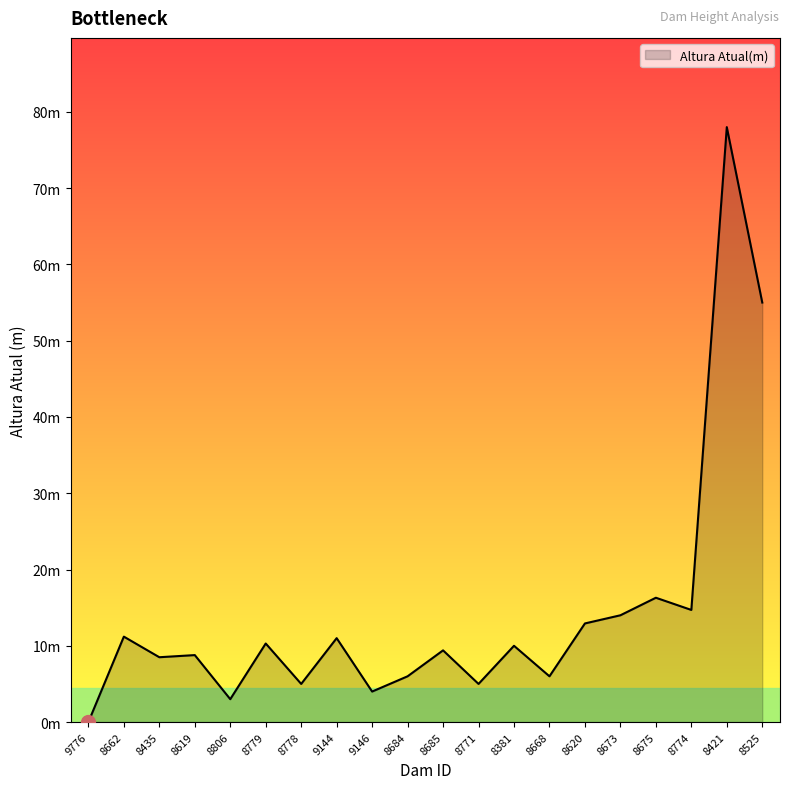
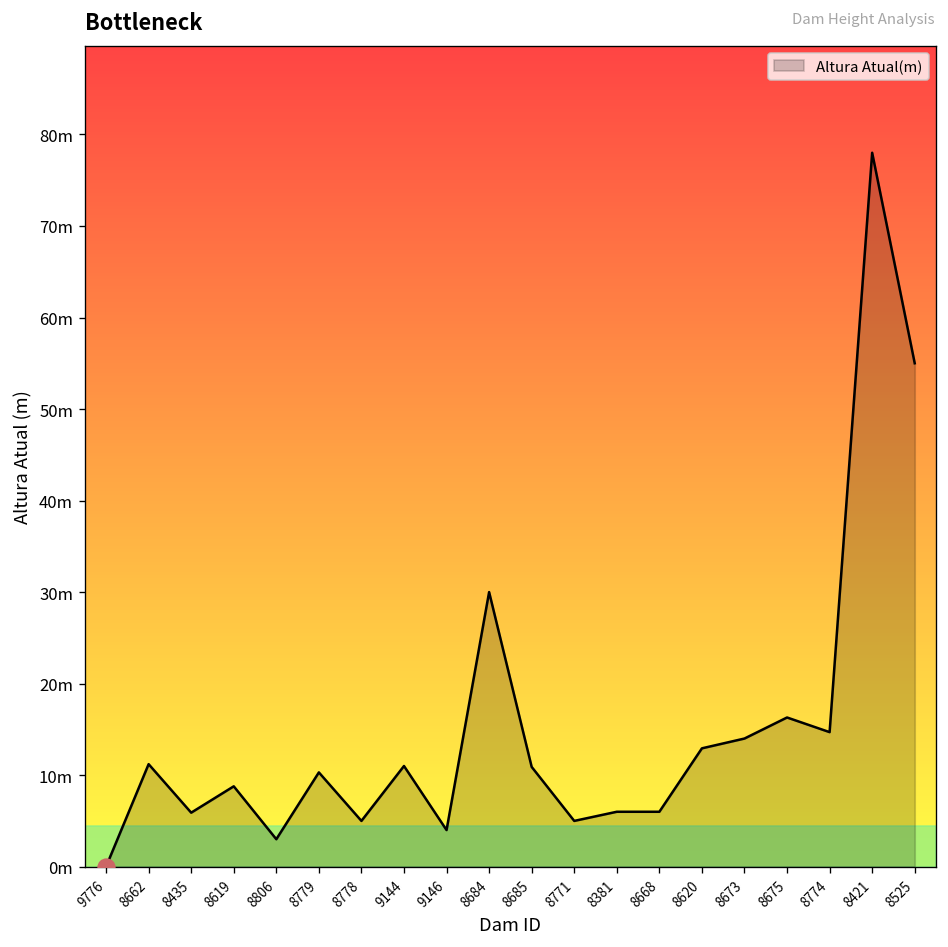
  {
    "Altura Atual(m)": {
      "8662": "11m",
-     "8435": "9m",
+     "8435": "6m",
      "8619": "9m",
      "8779": "10m",
      "8778": "5m",
      "9144": "11m",
-     "8684": "6m",
-     "8685": "9m",
+     "8684": "30m",
+     "8685": "11m",
      "8771": "5m",
-     "8381": "10m",
+     "8381": "6m",
      "8668": "6m",
      "8620": "13m",
      "8673": "14m",
      "8675": "16m",
      "8774": "15m",
      "8421": "78m",
      "8525": "55m"
    }
  }
